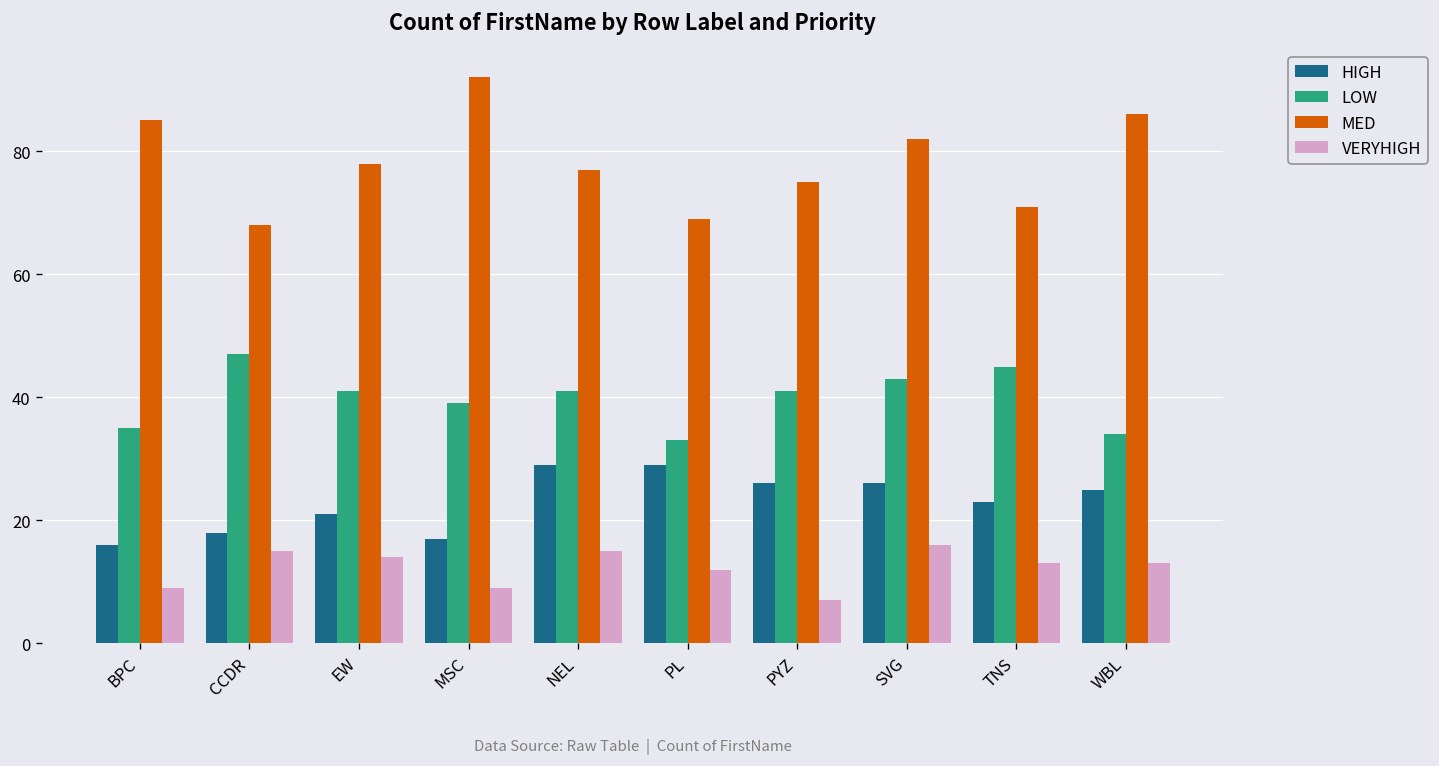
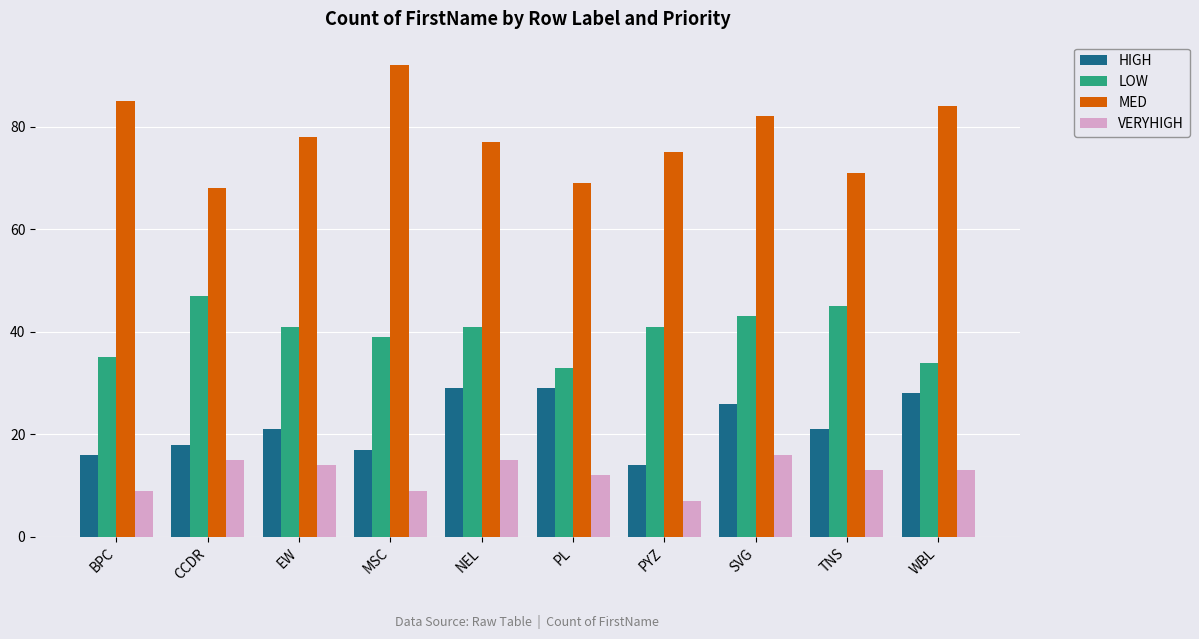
  {
    "HIGH": {
      "BPC": 16,
      "CCDR": 18,
      "EW": 21,
      "MSC": 17,
      "NEL": 29,
      "PL": 29,
-     "PYZ": 26,
+     "PYZ": 14,
      "SVG": 26,
-     "TNS": 23,
-     "WBL": 25
+     "TNS": 21,
+     "WBL": 28
    },
    "LOW": {
      "BPC": 35,
      "CCDR": 47,
      "EW": 41,
      "MSC": 39,
      "NEL": 41,
      "PL": 33,
      "PYZ": 41,
      "SVG": 43,
      "TNS": 45,
      "WBL": 34
    },
    "MED": {
      "BPC": 85,
      "CCDR": 68,
      "EW": 78,
      "MSC": 92,
      "NEL": 77,
      "PL": 69,
      "PYZ": 75,
      "SVG": 82,
      "TNS": 71,
-     "WBL": 86
+     "WBL": 84
    },
    "VERYHIGH": {
      "BPC": 9,
      "CCDR": 15,
      "EW": 14,
      "MSC": 9,
      "NEL": 15,
      "PL": 12,
      "PYZ": 7,
      "SVG": 16,
      "TNS": 13,
      "WBL": 13
    }
  }
